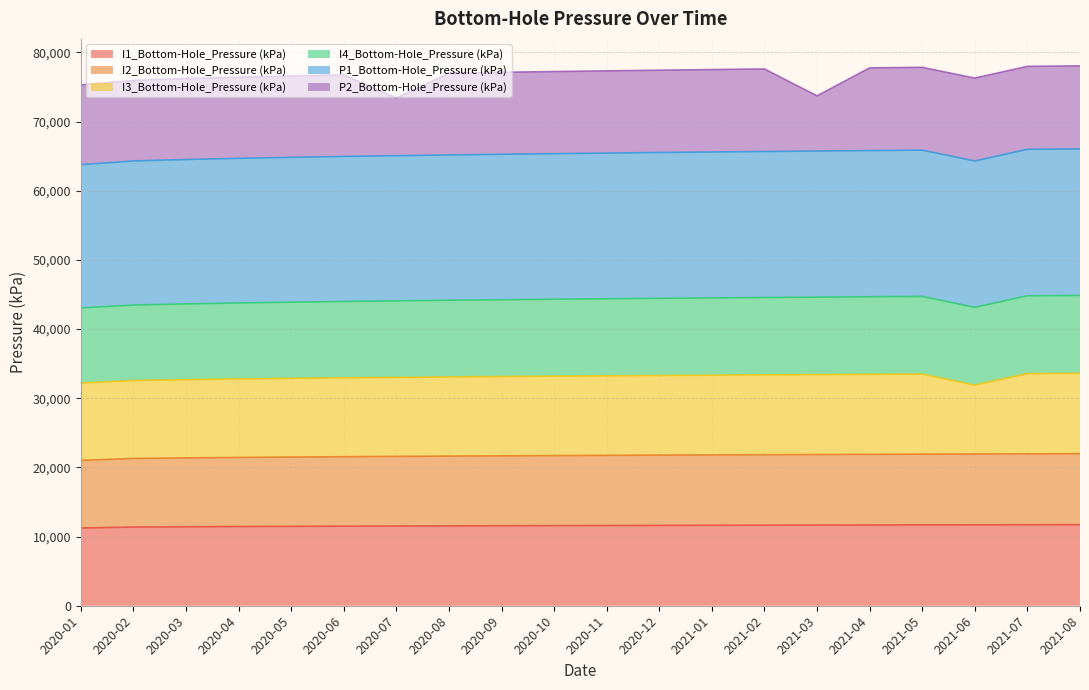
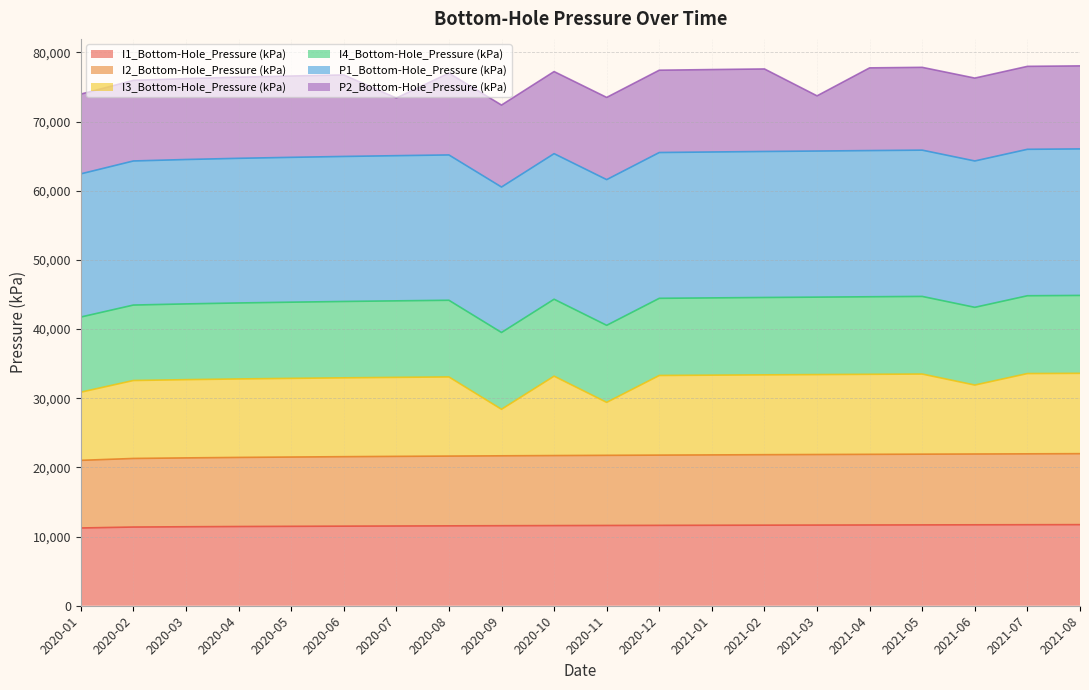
  {
    "I3_Bottom-Hole_Pressure (kPa)": {
-     "2020-01": "11,000",
+     "2020-01": "10,000",
      "2020-02": "11,000",
      "2020-03": "11,000",
      "2020-04": "11,000",
      "2020-05": "11,000",
      "2020-06": "11,000",
      "2020-07": "11,000",
      "2020-08": "11,000",
-     "2020-09": "11,000",
+     "2020-09": "7,000",
      "2020-10": "11,000",
-     "2020-11": "12,000",
+     "2020-11": "8,000",
      "2020-12": "12,000",
      "2021-01": "12,000",
      "2021-02": "12,000",
      "2021-03": "12,000",
      "2021-04": "12,000",
      "2021-05": "12,000",
      "2021-06": "10,000",
      "2021-07": "12,000",
      "2021-08": "12,000"
    },
    "I4_Bottom-Hole_Pressure (kPa)": {
      "2020-01": "11,000",
      "2020-02": "11,000",
      "2020-03": "11,000",
      "2020-04": "11,000",
      "2020-05": "11,000",
      "2020-06": "11,000",
      "2020-07": "11,000",
      "2020-08": "11,000",
      "2020-09": "11,000",
      "2020-10": "11,000",
      "2020-11": "11,000",
      "2020-12": "11,000",
      "2021-01": "11,000",
      "2021-02": "11,000",
      "2021-03": "11,000",
      "2021-04": "11,000",
      "2021-05": "11,000",
      "2021-06": "11,000",
      "2021-07": "11,000",
      "2021-08": "11,000"
    },
    "P1_Bottom-Hole_Pressure (kPa)": {
      "2020-01": "21,000",
      "2020-02": "21,000",
      "2020-03": "21,000",
      "2020-04": "21,000",
      "2020-05": "21,000",
      "2020-06": "21,000",
      "2020-07": "21,000",
      "2020-08": "21,000",
      "2020-09": "21,000",
      "2020-10": "21,000",
      "2020-11": "21,000",
      "2020-12": "21,000",
      "2021-01": "21,000",
      "2021-02": "21,000",
      "2021-03": "21,000",
      "2021-04": "21,000",
      "2021-05": "21,000",
      "2021-06": "21,000",
      "2021-07": "21,000",
      "2021-08": "21,000"
    },
    "P2_Bottom-Hole_Pressure (kPa)": {
      "2020-01": "12,000",
      "2020-07": "8,000",
      "2020-10": "12,000",
      "2020-11": "12,000",
      "2020-12": "12,000",
      "2021-01": "12,000",
      "2021-02": "12,000",
      "2021-03": "8,000",
      "2021-04": "12,000",
      "2021-05": "12,000",
      "2021-06": "12,000",
      "2021-07": "12,000",
      "2021-08": "12,000"
    }
  }
